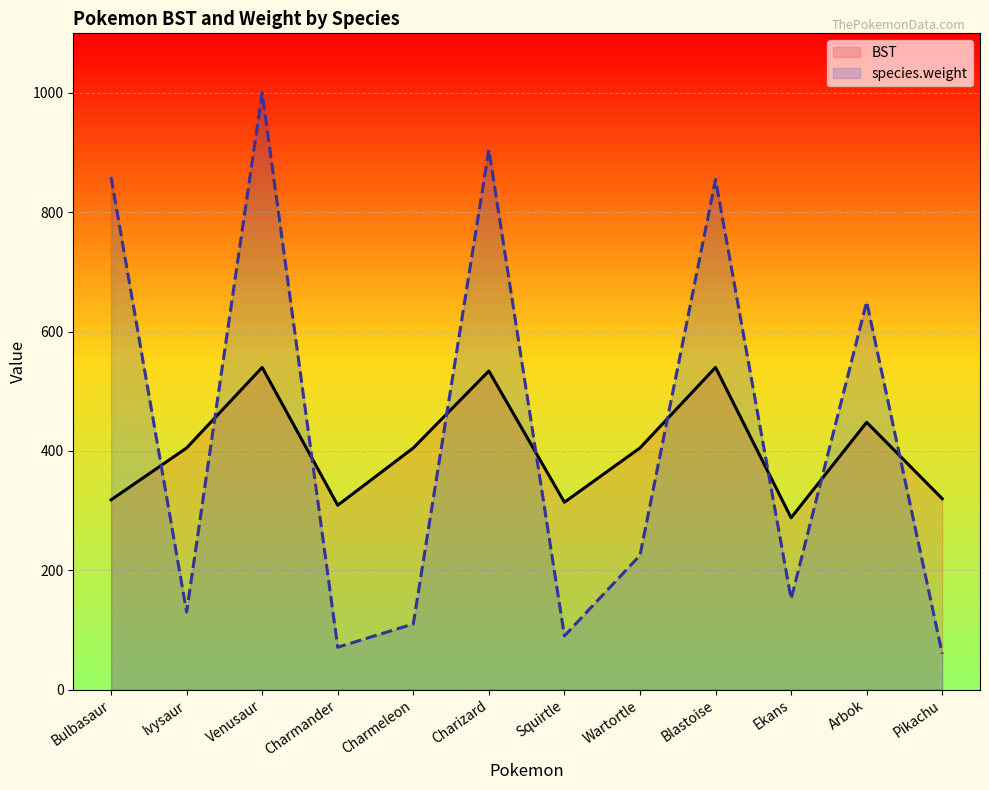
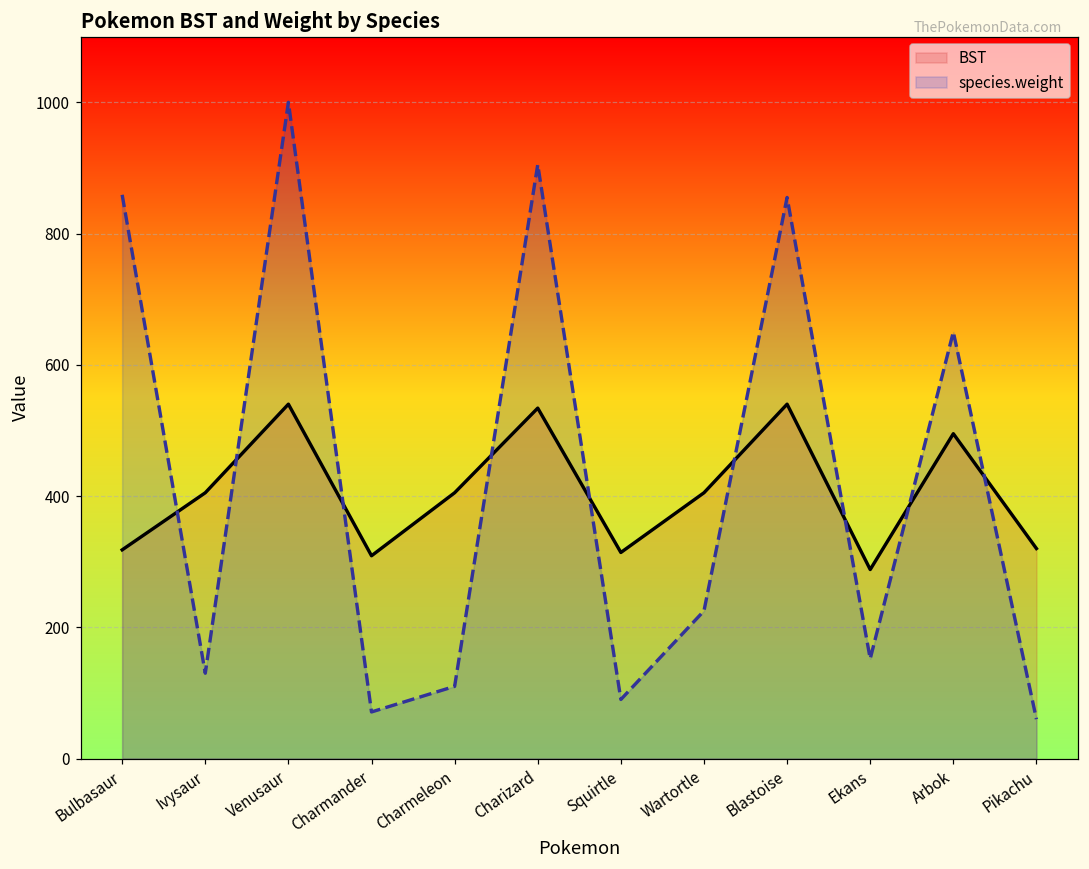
  {
    "BST": {
      "Bulbasaur": 320,
      "Ivysaur": 410,
      "Venusaur": 540,
      "Charmander": 310,
      "Charmeleon": 410,
      "Charizard": 530,
      "Squirtle": 310,
      "Wartortle": 410,
      "Blastoise": 540,
      "Ekans": 290,
-     "Arbok": 450,
+     "Arbok": 500,
      "Pikachu": 320
    },
    "species.weight": {
      "Bulbasaur": 860,
      "Ivysaur": 130,
      "Venusaur": 1000,
      "Charmander": 70,
      "Charmeleon": 110,
      "Charizard": 910,
      "Squirtle": 90,
      "Wartortle": 230,
      "Blastoise": 860,
      "Ekans": 150,
      "Arbok": 650,
      "Pikachu": 60
    }
  }
